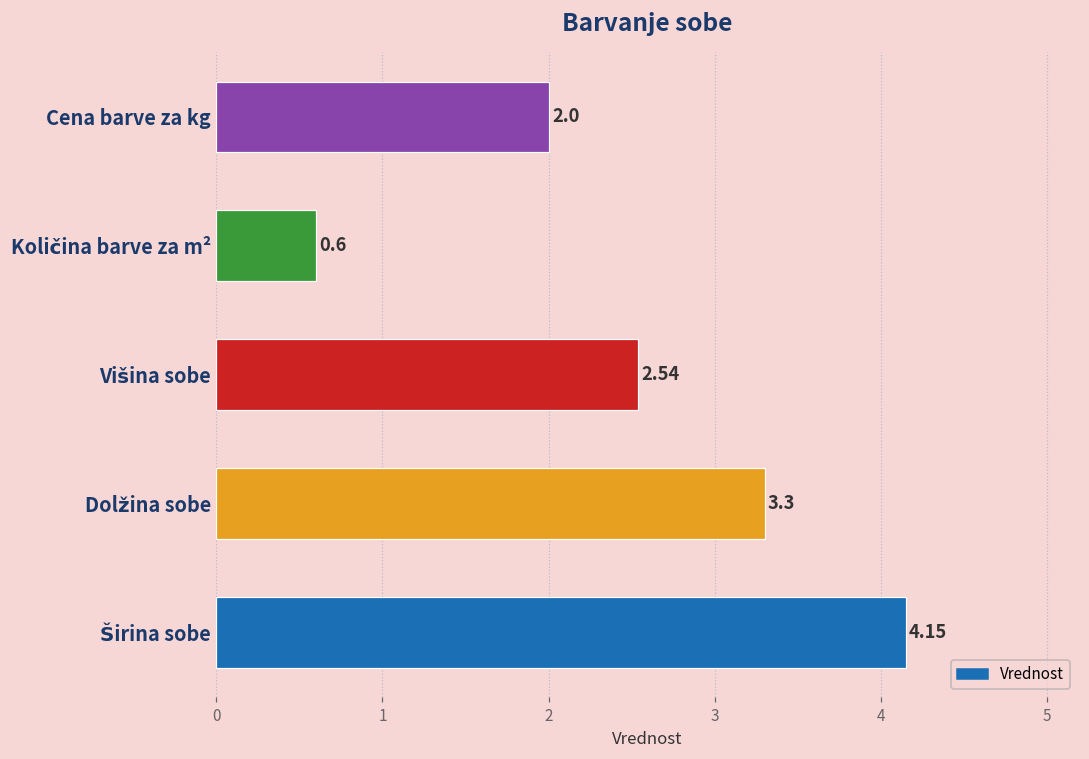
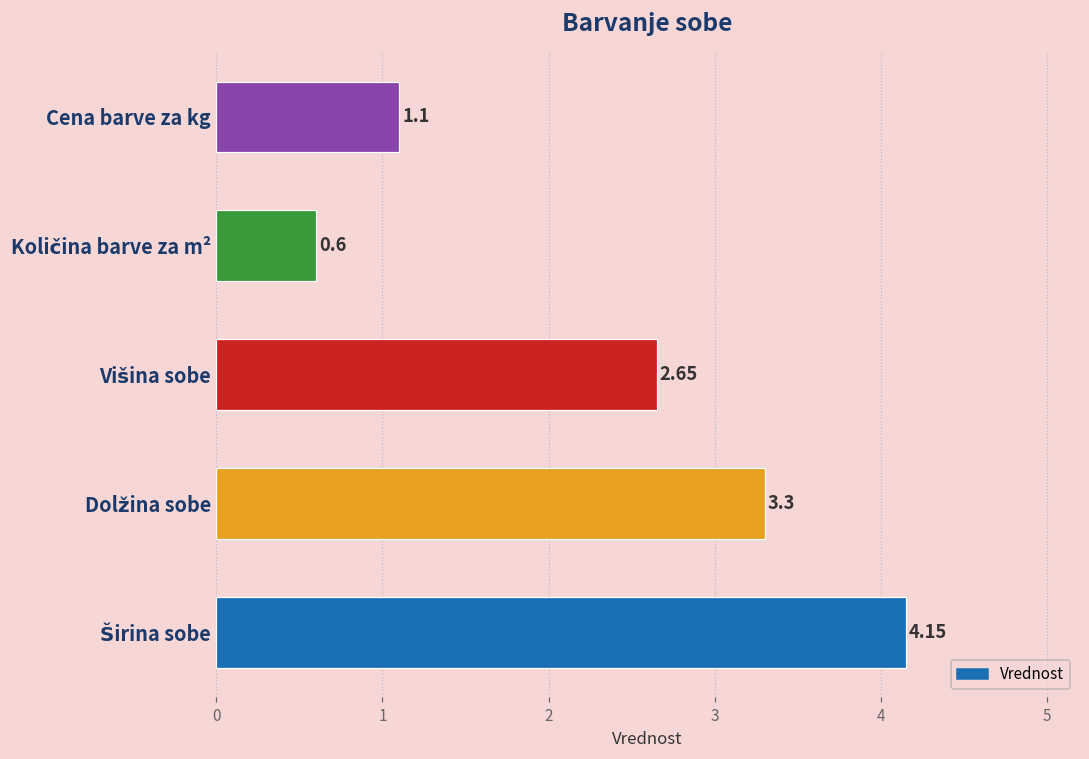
  {
-   "Cena barve za kg": 2.0,
+   "Cena barve za kg": 1.1,
    "Količina barve za m²": 0.6,
-   "Višina sobe": 2.54,
+   "Višina sobe": 2.65,
    "Dolžina sobe": 3.3,
    "Širina sobe": 4.15
  }
